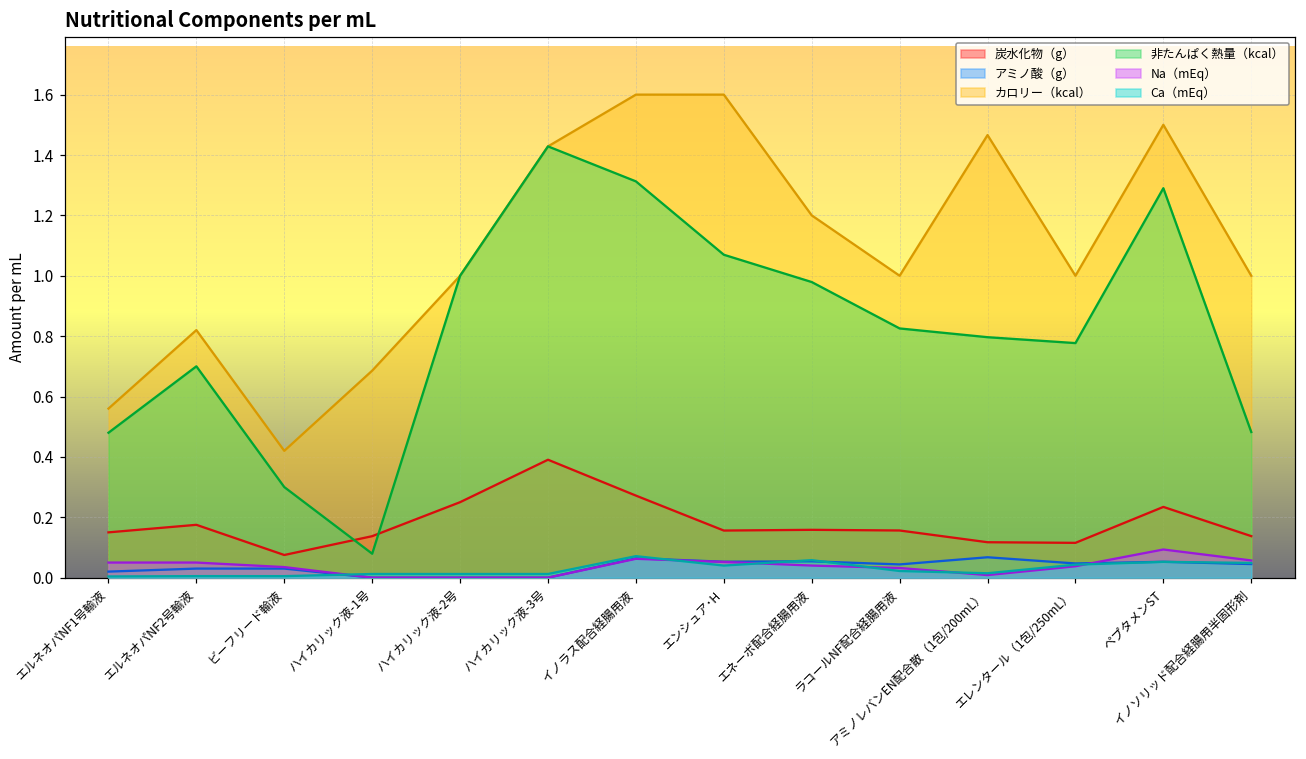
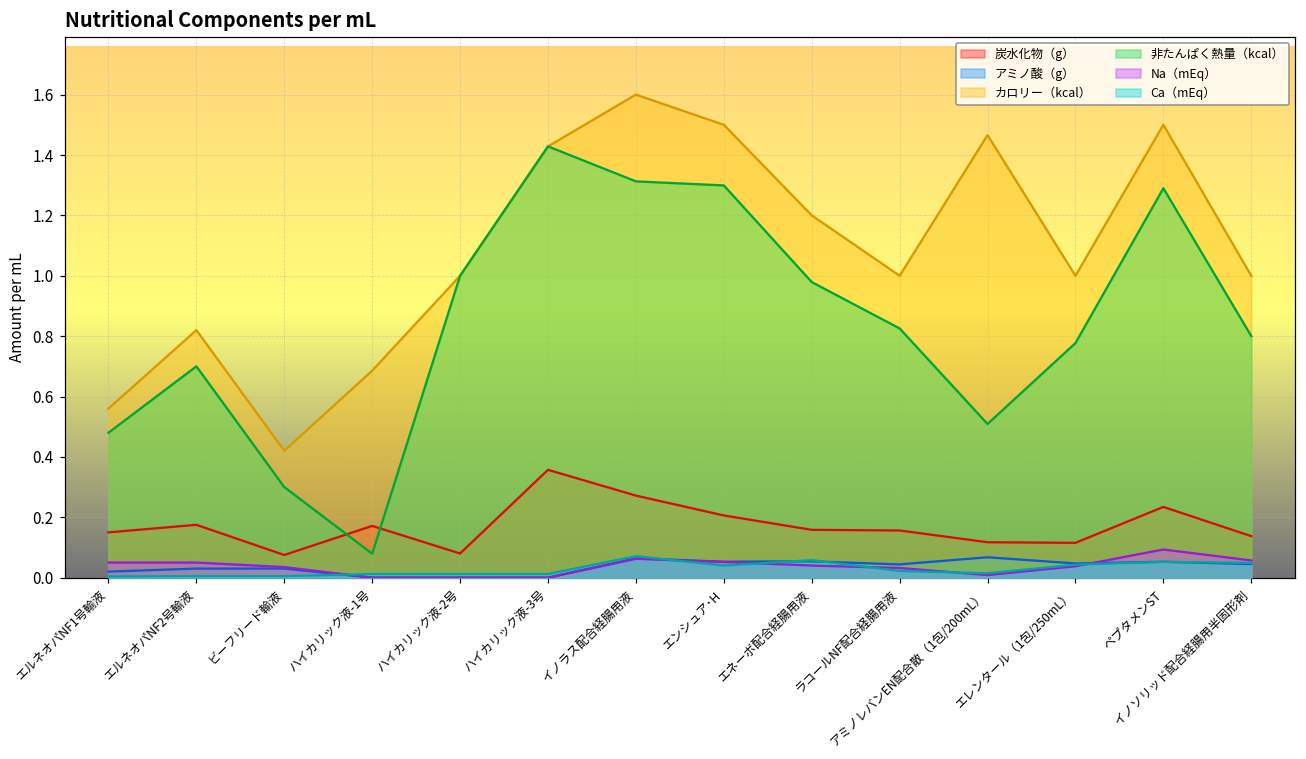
  {
    "炭水化物（g）": {
      "エルネオパNF1号輸液": 0.15,
      "エルネオパNF2号輸液": 0.18,
      "ビーフリード輸液": 0.08,
-     "ハイカリック液-1号": 0.14,
-     "ハイカリック液-2号": 0.25,
-     "ハイカリック液-3号": 0.39,
+     "ハイカリック液-1号": 0.17,
+     "ハイカリック液-2号": 0.08,
+     "ハイカリック液-3号": 0.36,
      "イノラス配合経腸用液": 0.27,
-     "エンシュア･H": 0.16,
+     "エンシュア･H": 0.21,
      "エネーボ配合経腸用液": 0.16,
      "ラコールNF配合経腸用液": 0.16,
      "アミノレバンEN配合散（1包/200mL）": 0.12,
      "エレンタール（1包/250mL）": 0.12,
      "ペプタメンST": 0.23,
      "イノソリッド配合経腸用半固形剤": 0.14
    },
    "カロリー（kcal）": {
      "エルネオパNF1号輸液": 0.56,
      "エルネオパNF2号輸液": 0.82,
      "ビーフリード輸液": 0.42,
      "ハイカリック液-1号": 0.69,
      "イノラス配合経腸用液": 1.6,
-     "エンシュア･H": 1.6,
+     "エンシュア･H": 1.5,
      "エネーボ配合経腸用液": 1.2,
      "ラコールNF配合経腸用液": 1.0,
      "アミノレバンEN配合散（1包/200mL）": 1.47,
      "エレンタール（1包/250mL）": 1.0,
      "ペプタメンST": 1.5,
      "イノソリッド配合経腸用半固形剤": 1.0
    },
    "非たんぱく熱量（kcal）": {
      "エルネオパNF1号輸液": 0.48,
      "エルネオパNF2号輸液": 0.70,
      "ビーフリード輸液": 0.30,
      "ハイカリック液-1号": 0.08,
      "イノラス配合経腸用液": 1.31,
-     "エンシュア･H": 1.07,
+     "エンシュア･H": 1.30,
      "エネーボ配合経腸用液": 0.98,
      "ラコールNF配合経腸用液": 0.83,
-     "アミノレバンEN配合散（1包/200mL）": 0.80,
+     "アミノレバンEN配合散（1包/200mL）": 0.51,
      "エレンタール（1包/250mL）": 0.78,
      "ペプタメンST": 1.29,
-     "イノソリッド配合経腸用半固形剤": 0.48
+     "イノソリッド配合経腸用半固形剤": 0.80
    },
    "Na（mEq）": {
      "エルネオパNF1号輸液": 0.05,
      "エルネオパNF2号輸液": 0.05,
      "エネーボ配合経腸用液": 0.04,
      "ラコールNF配合経腸用液": 0.03,
      "ペプタメンST": 0.09
    }
  }
